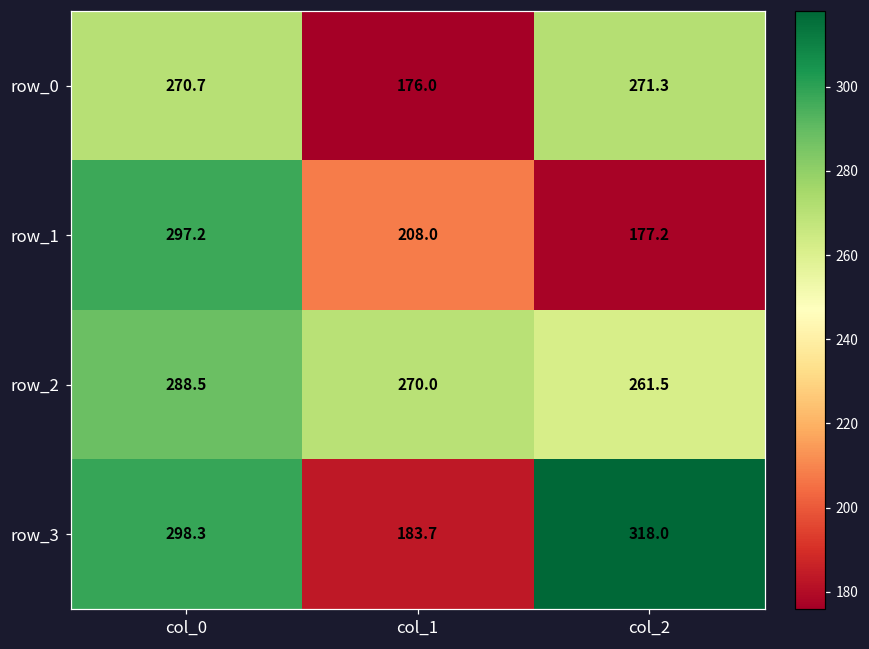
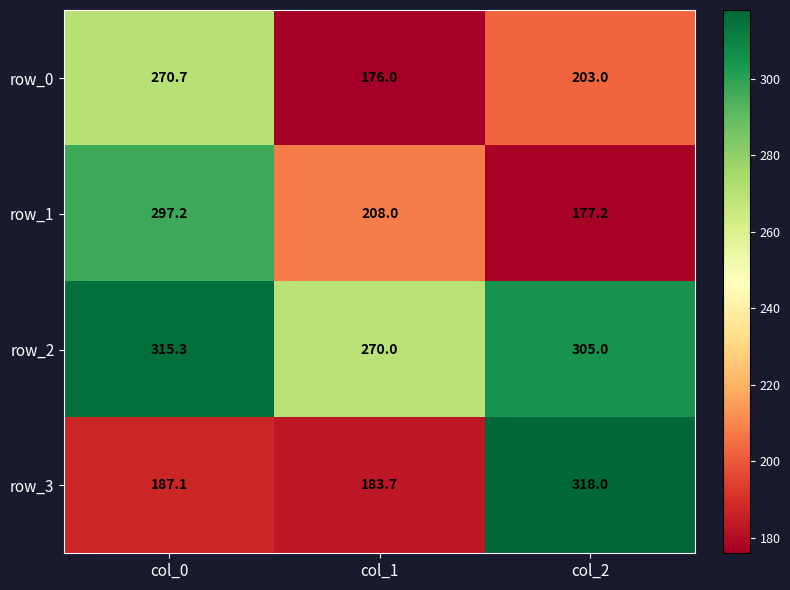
  {
    "row_0": {
      "col_0": 270.7,
      "col_1": 176.0,
-     "col_2": 271.3
+     "col_2": 203.0
    },
    "row_1": {
      "col_0": 297.2,
      "col_1": 208.0,
      "col_2": 177.2
    },
    "row_2": {
-     "col_0": 288.5,
+     "col_0": 315.3,
      "col_1": 270.0,
-     "col_2": 261.5
+     "col_2": 305.0
    },
    "row_3": {
-     "col_0": 298.3,
+     "col_0": 187.1,
      "col_1": 183.7,
      "col_2": 318.0
    }
  }
